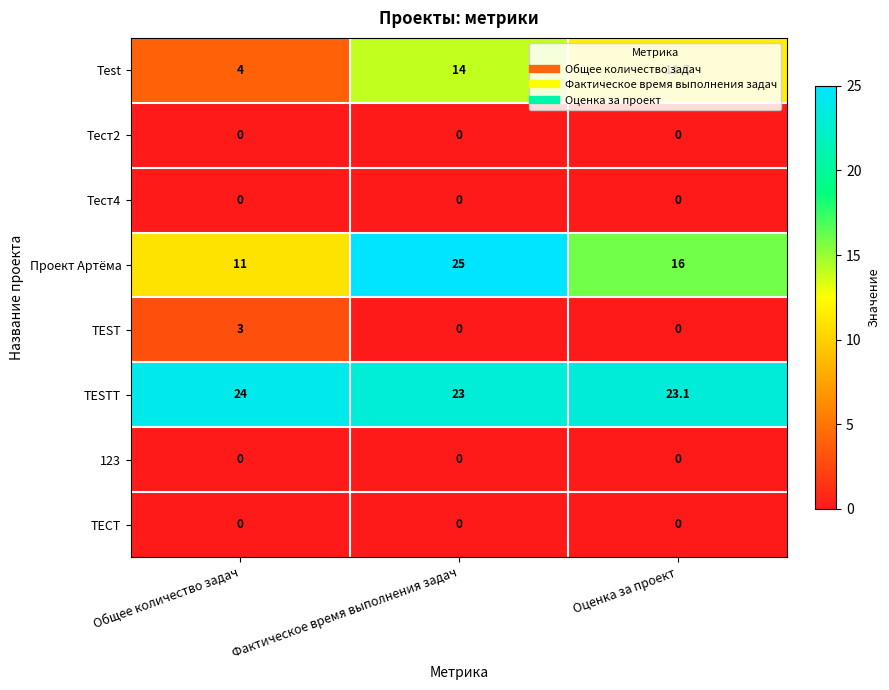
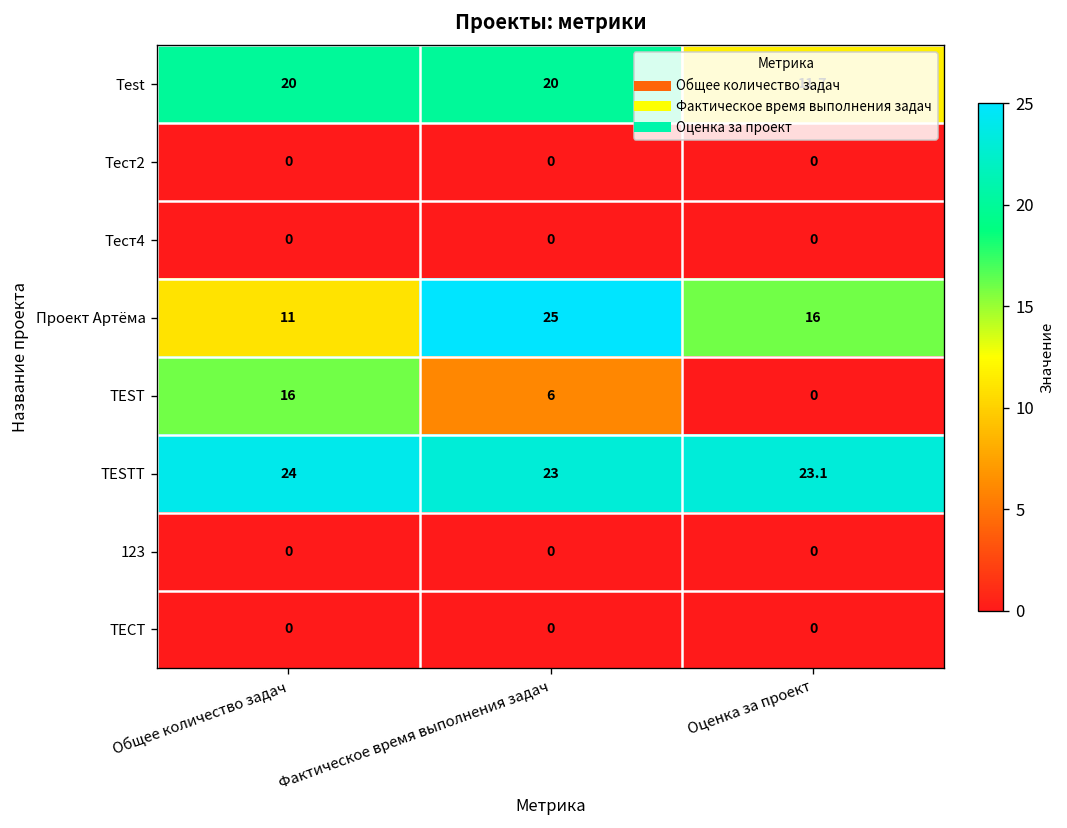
  {
    "Test": {
-     "Общее количество задач": 4,
-     "Фактическое время выполнения задач": 14
+     "Общее количество задач": 20,
+     "Фактическое время выполнения задач": 20
    },
    "Тест2": {
      "Общее количество задач": 0,
      "Фактическое время выполнения задач": 0,
      "Оценка за проект": 0
    },
    "Тест4": {
      "Общее количество задач": 0,
      "Фактическое время выполнения задач": 0,
      "Оценка за проект": 0
    },
    "Проект Артёма": {
      "Общее количество задач": 11,
      "Фактическое время выполнения задач": 25,
      "Оценка за проект": 16
    },
    "TEST": {
-     "Общее количество задач": 3,
-     "Фактическое время выполнения задач": 0,
+     "Общее количество задач": 16,
+     "Фактическое время выполнения задач": 6,
      "Оценка за проект": 0
    },
    "TESTT": {
      "Общее количество задач": 24,
      "Фактическое время выполнения задач": 23,
      "Оценка за проект": 23.1
    },
    "123": {
      "Общее количество задач": 0,
      "Фактическое время выполнения задач": 0,
      "Оценка за проект": 0
    },
    "ТЕСТ": {
      "Общее количество задач": 0,
      "Фактическое время выполнения задач": 0,
      "Оценка за проект": 0
    }
  }
